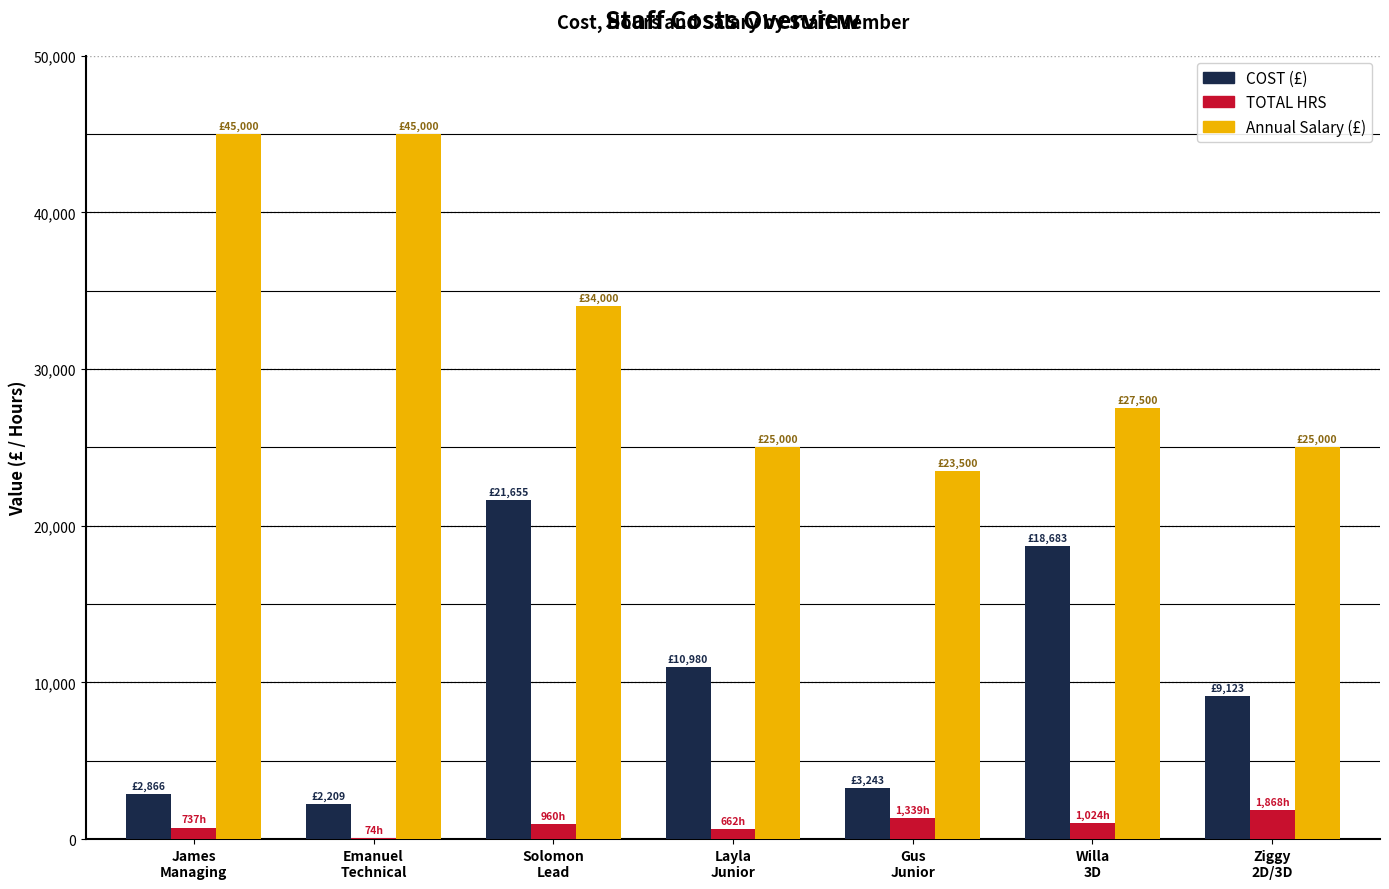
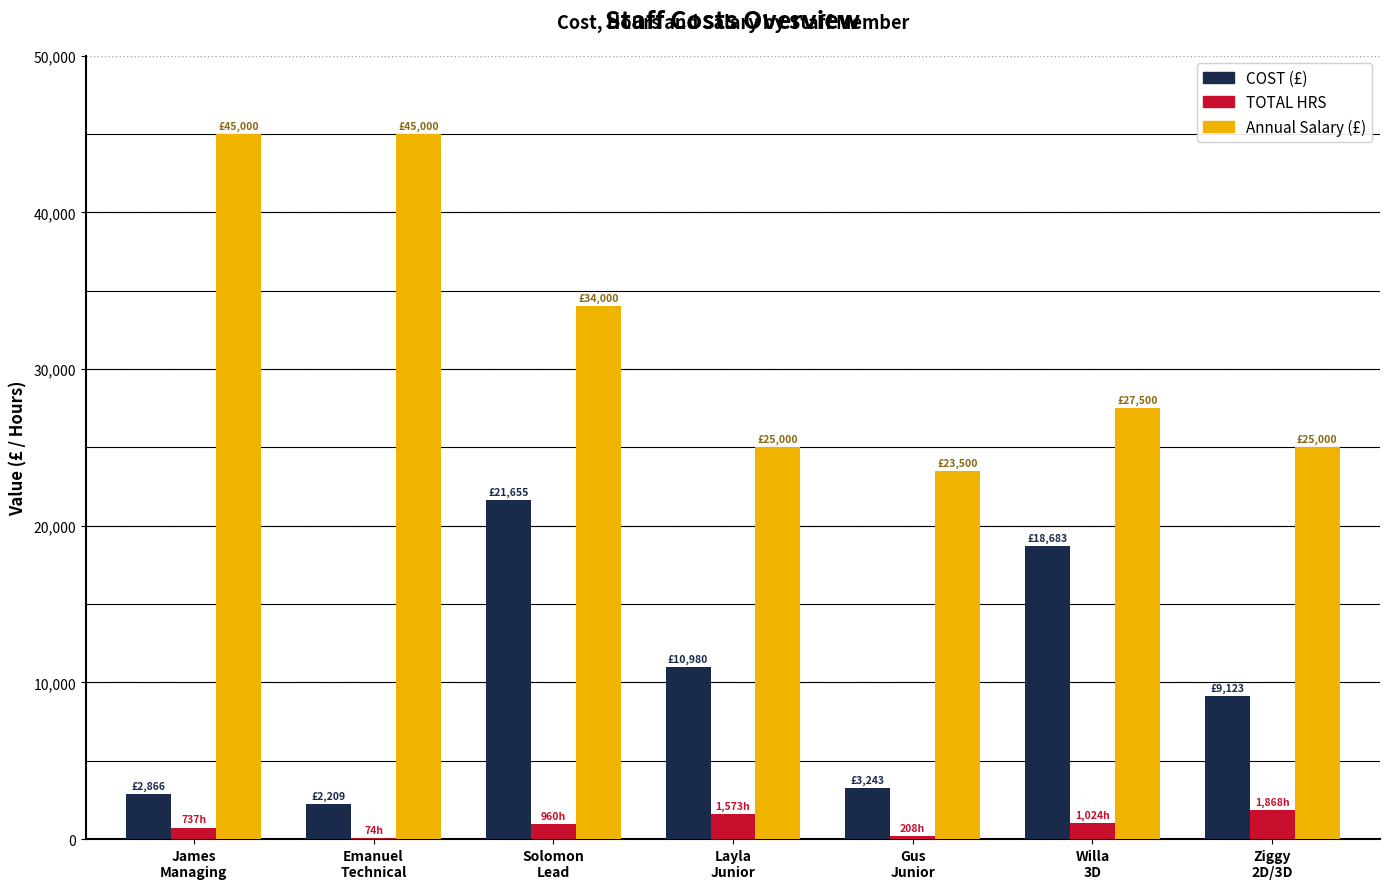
  {
    "TOTAL HRS": {
      "James Managing": "737h",
      "Emanuel Technical": "74h",
      "Solomon Lead": "960h",
-     "Layla Junior": "662h",
-     "Gus Junior": "1,339h",
+     "Layla Junior": "1,573h",
+     "Gus Junior": "208h",
      "Willa 3D": "1,024h",
      "Ziggy 2D/3D": "1,868h"
    }
  }
